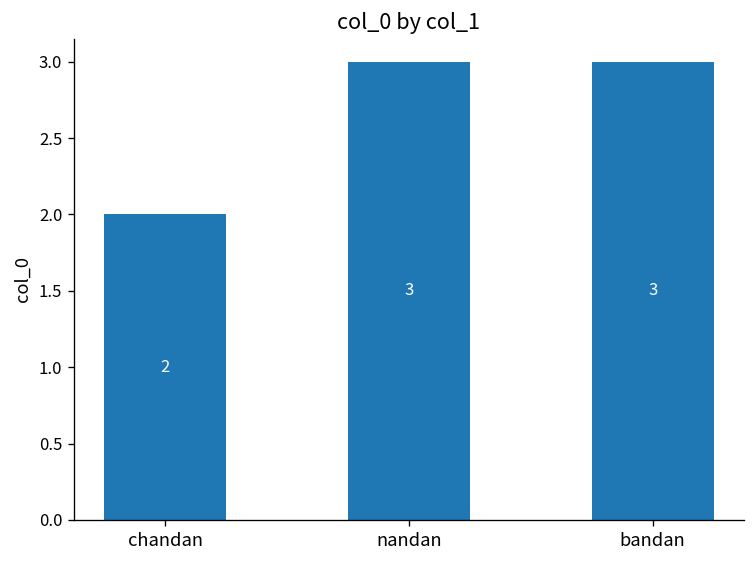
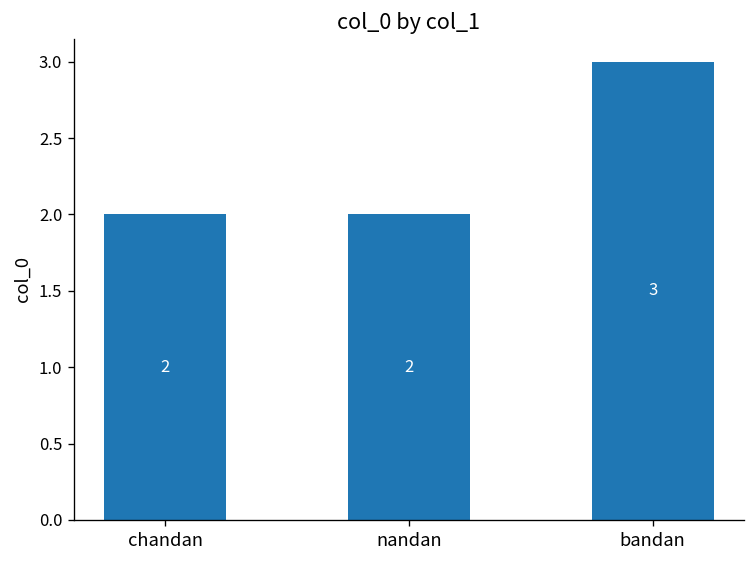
  {
    "chandan": 2,
-   "nandan": 3,
+   "nandan": 2,
    "bandan": 3
  }
